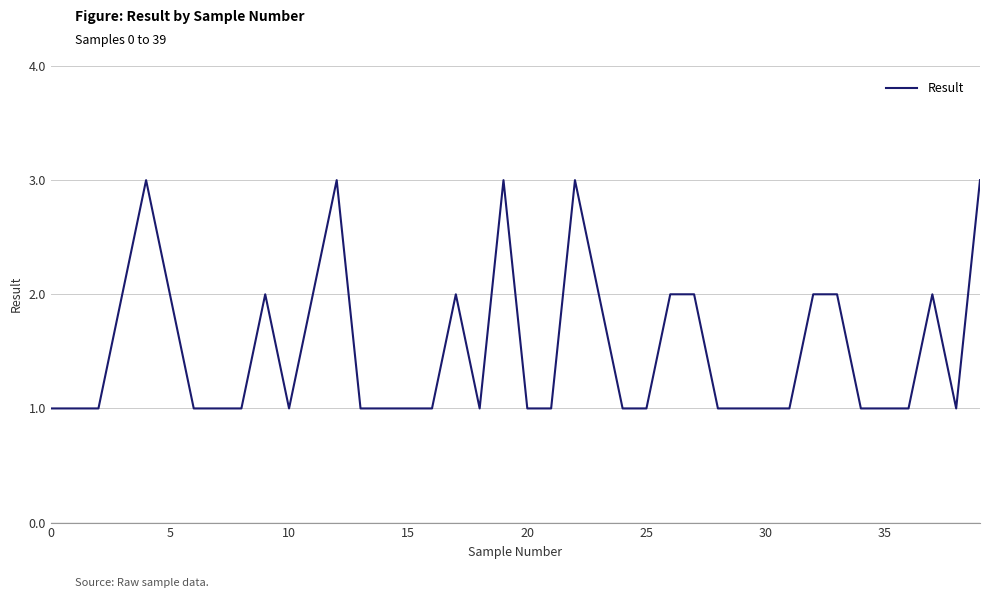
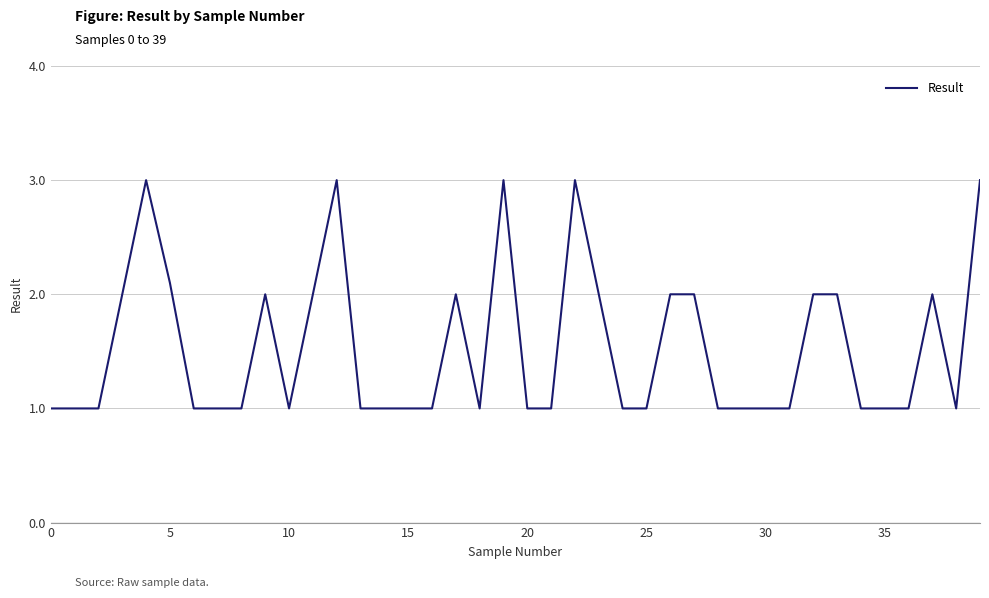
  {
    "0": 1.0,
-   "5": 2.0,
+   "5": 2.1,
    "10": 1.0,
    "15": 1.0,
    "20": 1.0,
    "25": 1.0,
    "30": 1.0,
    "35": 1.0
  }
